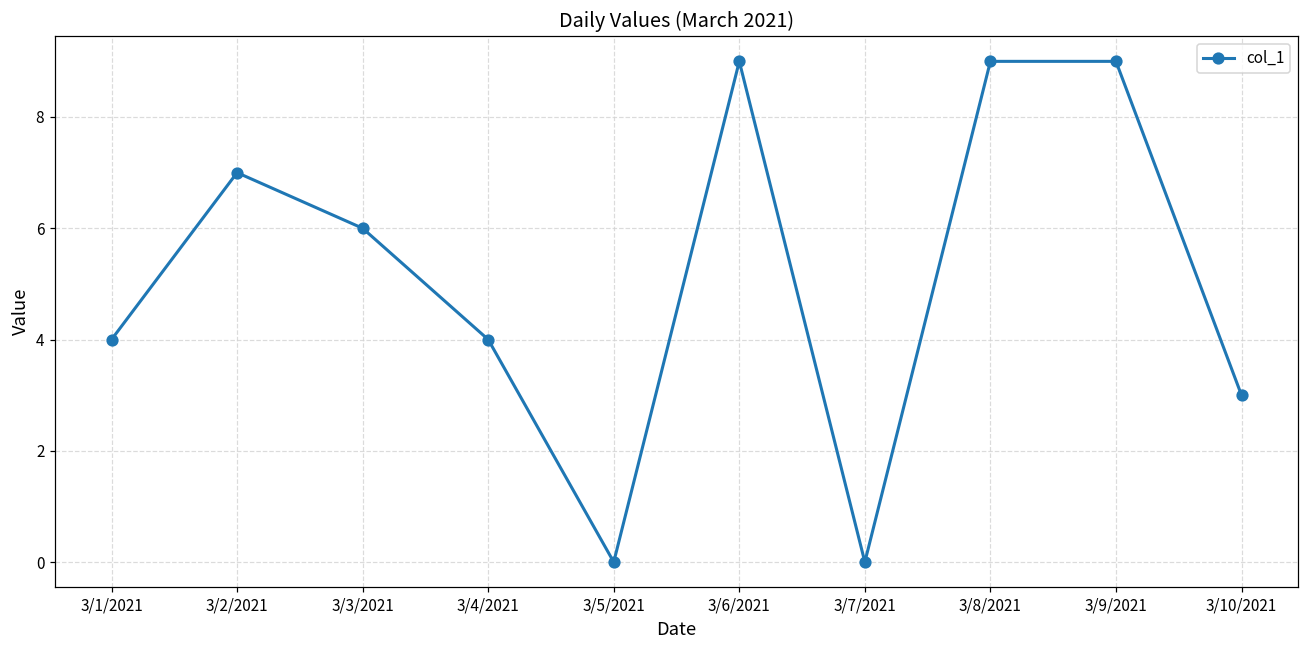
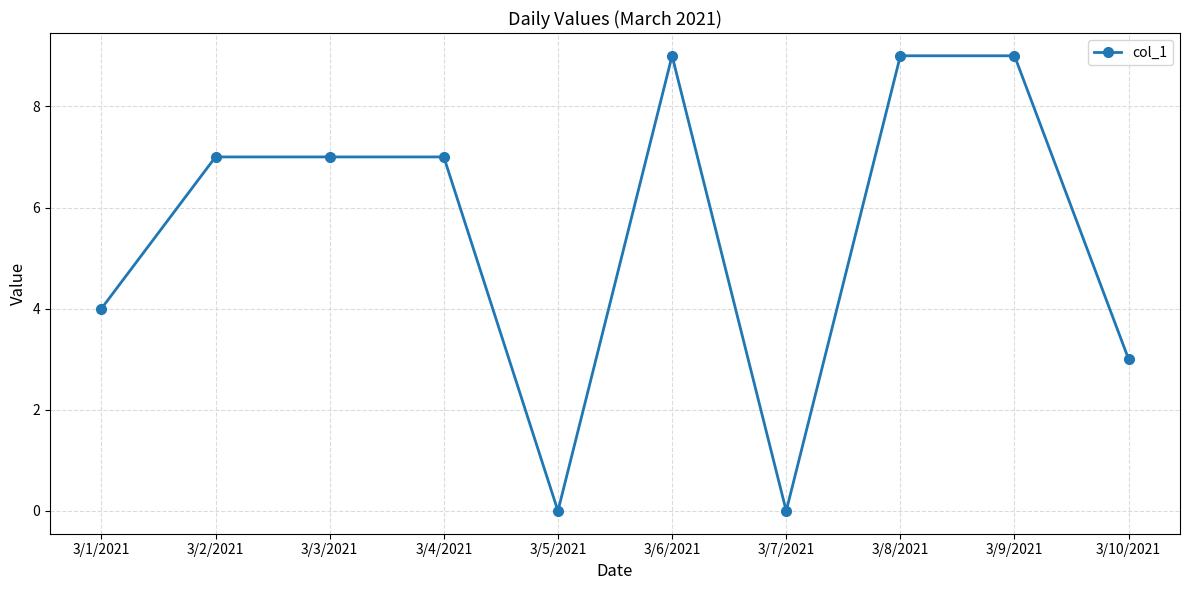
  {
    "3/1/2021": 4,
    "3/2/2021": 7,
-   "3/3/2021": 6,
-   "3/4/2021": 4,
+   "3/3/2021": 7,
+   "3/4/2021": 7,
    "3/5/2021": 0,
    "3/6/2021": 9,
    "3/7/2021": 0,
    "3/8/2021": 9,
    "3/9/2021": 9,
    "3/10/2021": 3
  }
